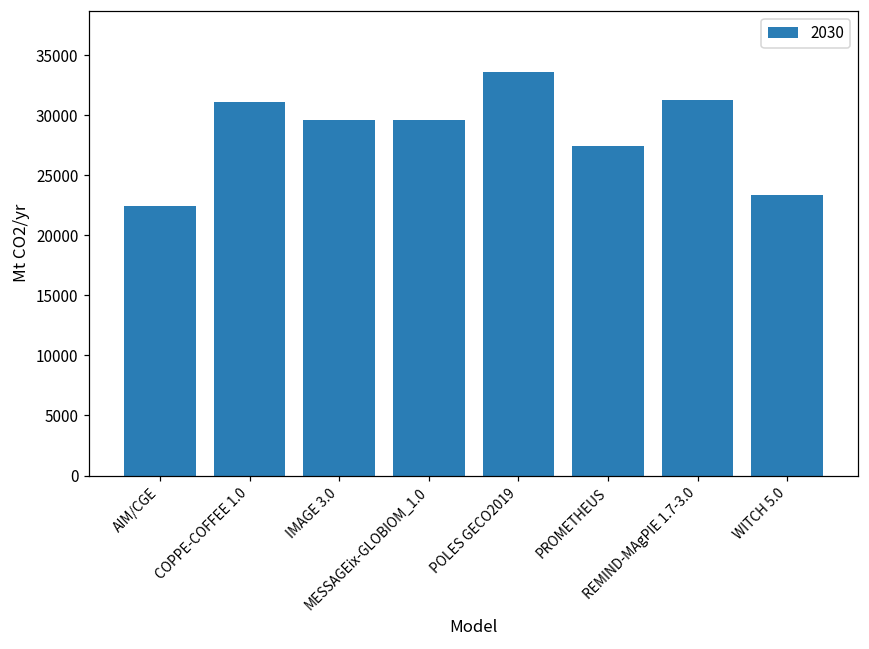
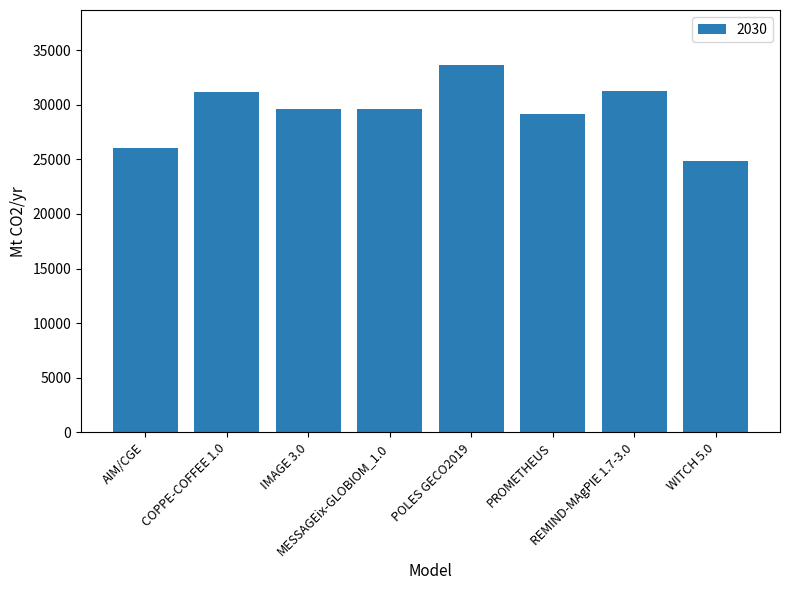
  {
-   "AIM/CGE": 22500,
+   "AIM/CGE": 26100,
    "COPPE-COFFEE 1.0": 31100,
    "IMAGE 3.0": 29600,
    "MESSAGEix-GLOBIOM_1.0": 29600,
    "POLES GECO2019": 33600,
-   "PROMETHEUS": 27500,
+   "PROMETHEUS": 29100,
    "REMIND-MAgPIE 1.7-3.0": 31300,
-   "WITCH 5.0": 23400
+   "WITCH 5.0": 24800
  }
